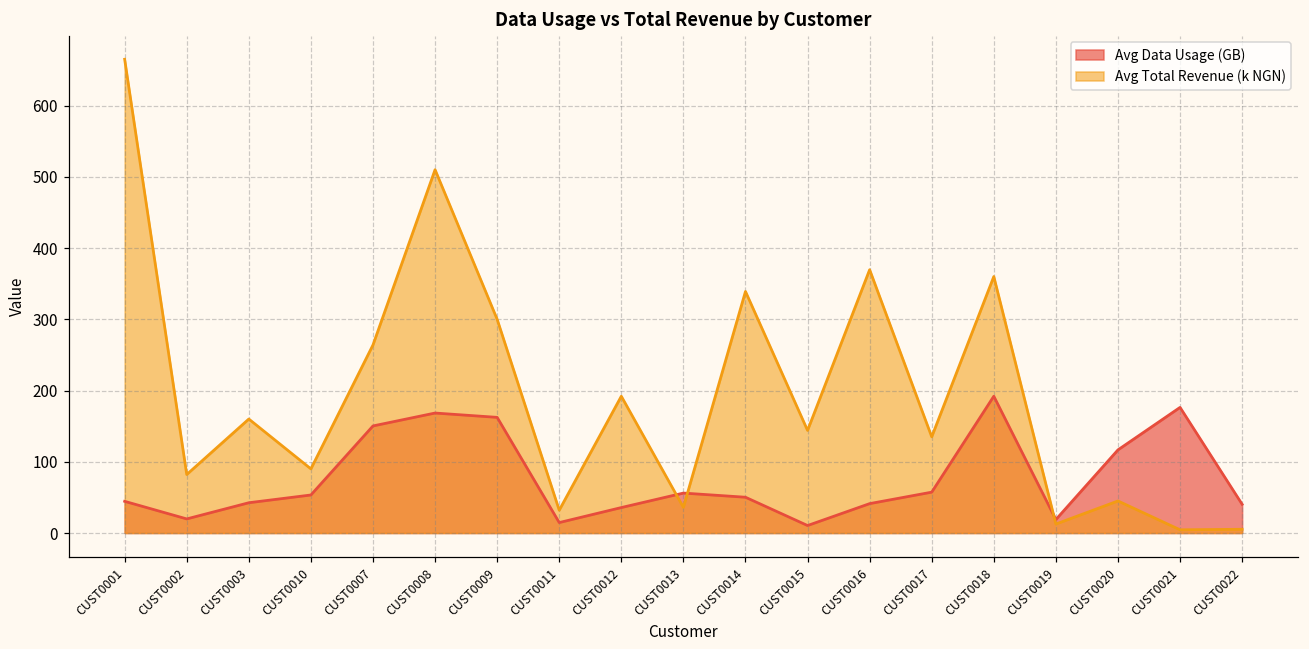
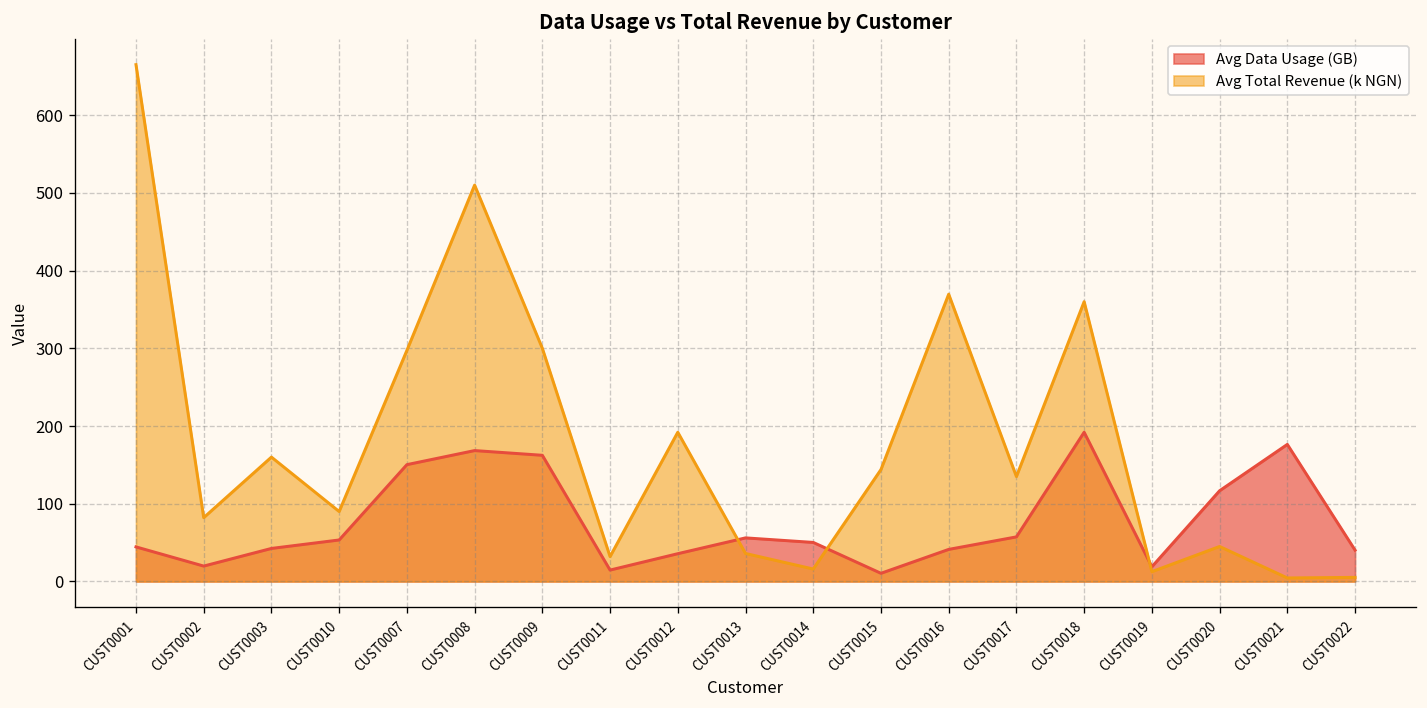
  {
    "Avg Data Usage (GB)": {
      "CUST0001": 40,
      "CUST0002": 20,
      "CUST0003": 40,
      "CUST0010": 50,
      "CUST0007": 150,
      "CUST0008": 170,
      "CUST0009": 160,
      "CUST0011": 10,
      "CUST0012": 40,
      "CUST0013": 60,
      "CUST0014": 50,
      "CUST0015": 10,
      "CUST0016": 40,
      "CUST0017": 60,
      "CUST0018": 190,
      "CUST0019": 20,
      "CUST0020": 120,
      "CUST0021": 180,
      "CUST0022": 40
    },
    "Avg Total Revenue (k NGN)": {
      "CUST0001": 670,
      "CUST0002": 80,
      "CUST0003": 160,
      "CUST0010": 90,
-     "CUST0007": 260,
+     "CUST0007": 300,
      "CUST0008": 510,
      "CUST0009": 300,
      "CUST0011": 30,
      "CUST0012": 190,
      "CUST0013": 40,
-     "CUST0014": 340,
+     "CUST0014": 20,
      "CUST0015": 140,
      "CUST0016": 370,
      "CUST0017": 140,
      "CUST0018": 360,
      "CUST0019": 10,
      "CUST0020": 50,
      "CUST0021": 0,
      "CUST0022": 10
    }
  }
